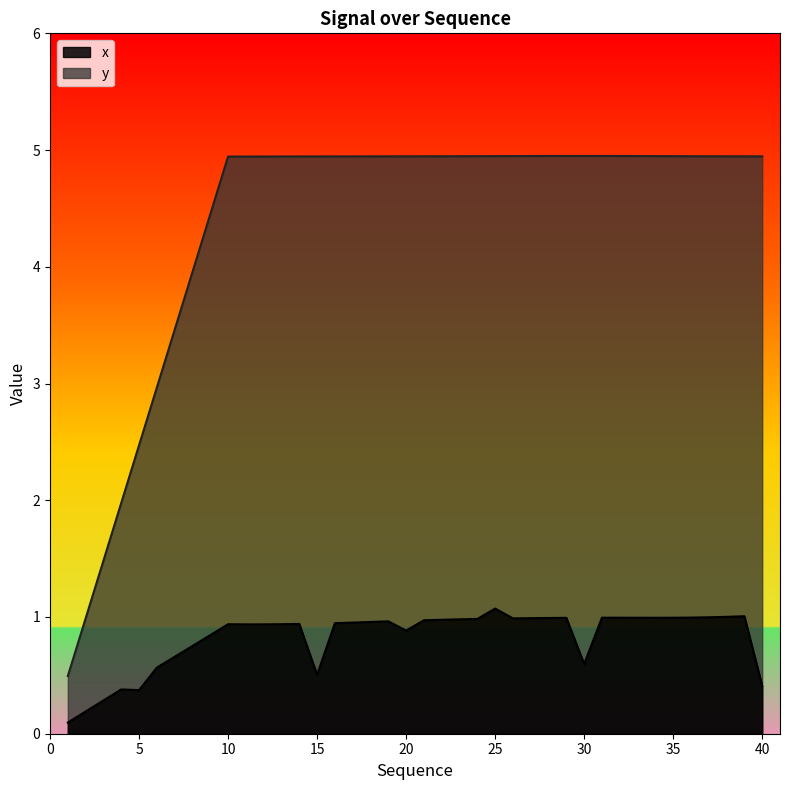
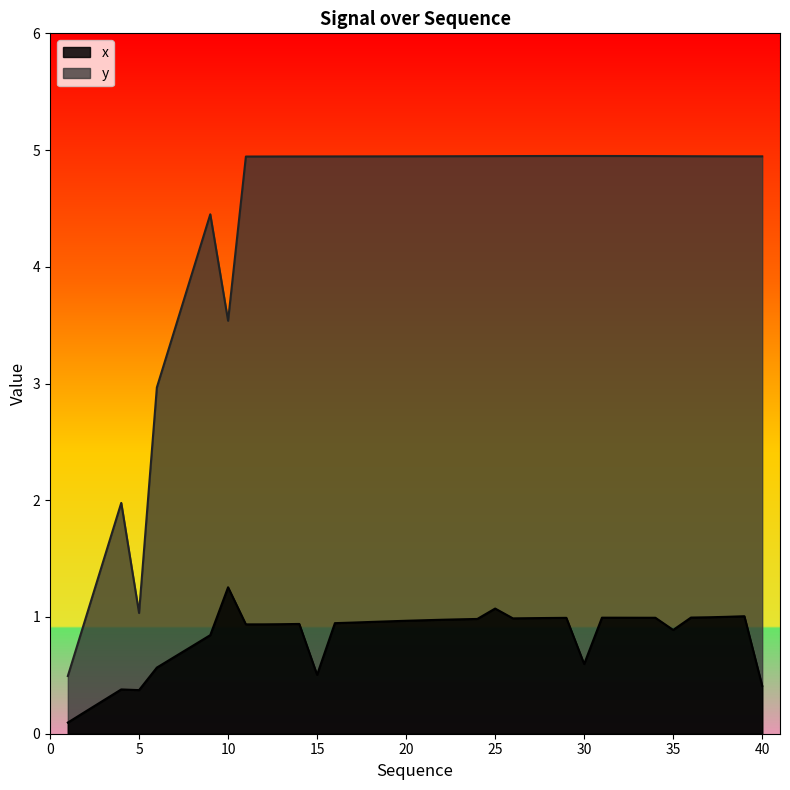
  {
    "x": {
      "5": 0.37,
-     "10": 0.94,
+     "10": 1.25,
      "15": 0.50,
-     "20": 0.88,
+     "20": 0.97,
      "25": 1.07,
      "30": 0.60,
-     "35": 0.99,
+     "35": 0.89,
      "40": 0.41
    },
    "y": {
-     "5": 2.47,
-     "10": 4.94,
+     "5": 1.03,
+     "10": 3.54,
      "15": 4.95,
      "20": 4.95,
      "25": 4.95,
      "30": 4.95,
      "35": 4.95,
      "40": 4.95
    }
  }
